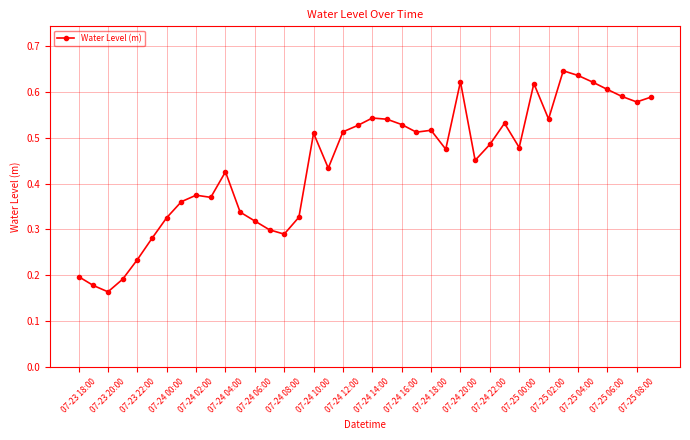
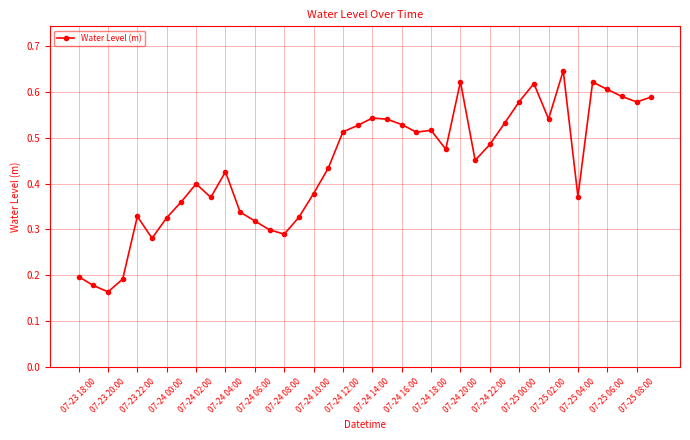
  {
    "07-23 18:00": 0.20,
    "07-23 20:00": 0.16,
-   "07-23 22:00": 0.23,
+   "07-23 22:00": 0.33,
    "07-24 00:00": 0.33,
-   "07-24 02:00": 0.37,
+   "07-24 02:00": 0.40,
    "07-24 04:00": 0.43,
    "07-24 06:00": 0.32,
    "07-24 08:00": 0.29,
-   "07-24 10:00": 0.51,
+   "07-24 10:00": 0.38,
    "07-24 12:00": 0.51,
    "07-24 14:00": 0.54,
    "07-24 16:00": 0.53,
    "07-24 18:00": 0.52,
    "07-24 20:00": 0.62,
    "07-24 22:00": 0.48,
-   "07-25 00:00": 0.48,
+   "07-25 00:00": 0.58,
    "07-25 02:00": 0.54,
-   "07-25 04:00": 0.64,
+   "07-25 04:00": 0.37,
    "07-25 06:00": 0.60,
    "07-25 08:00": 0.58
  }
